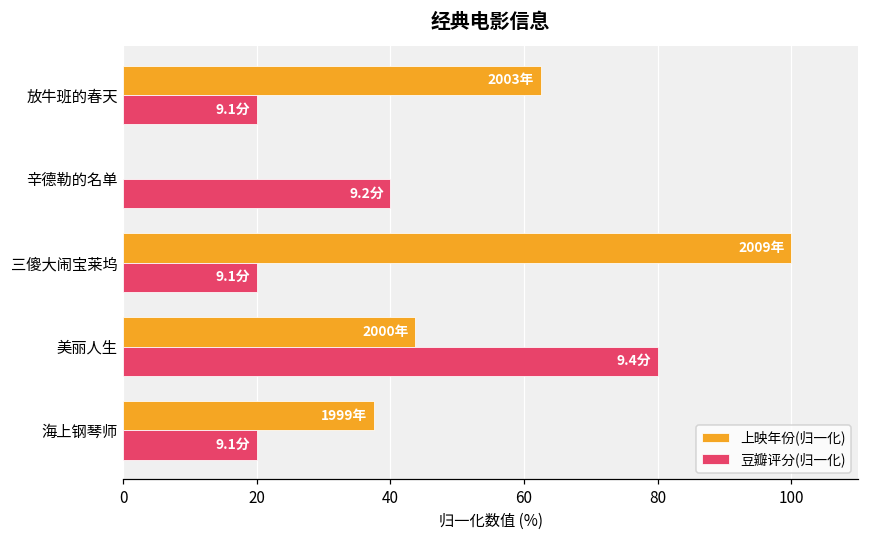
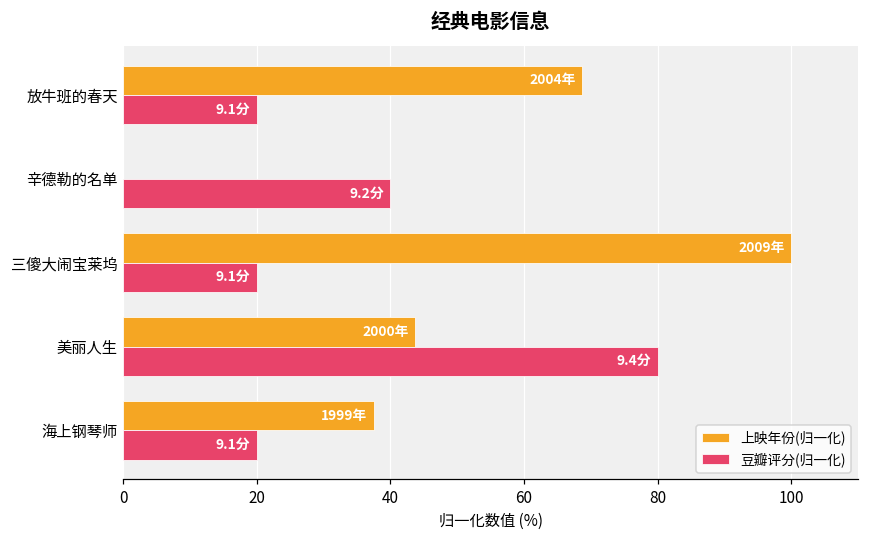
  {
    "上映年份(归一化)": {
-     "放牛班的春天": "2003年"
+     "放牛班的春天": "2004年"
    }
  }
